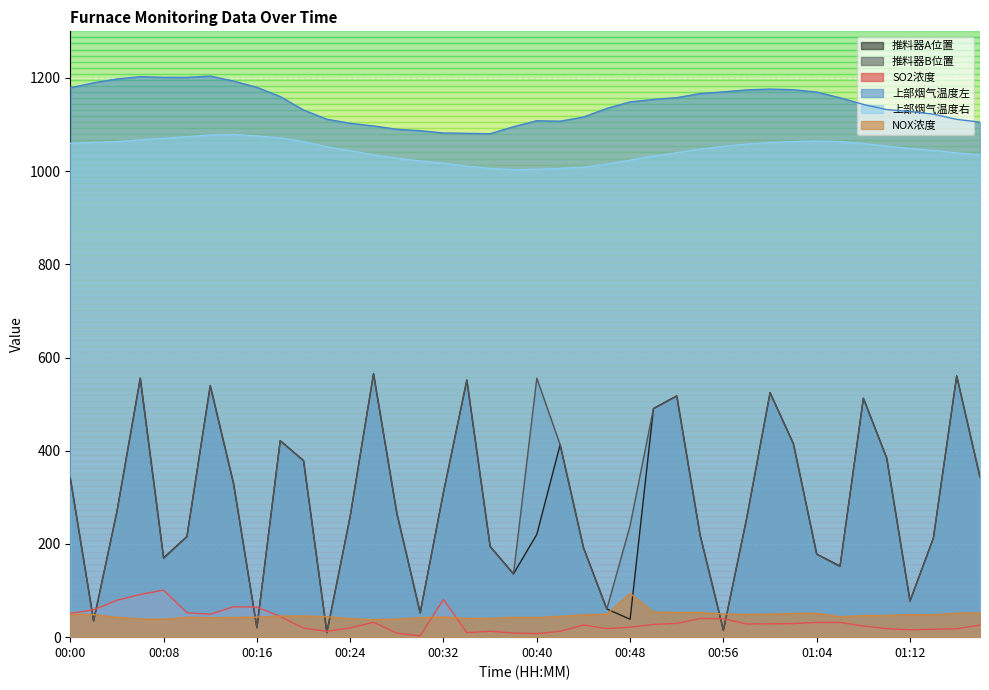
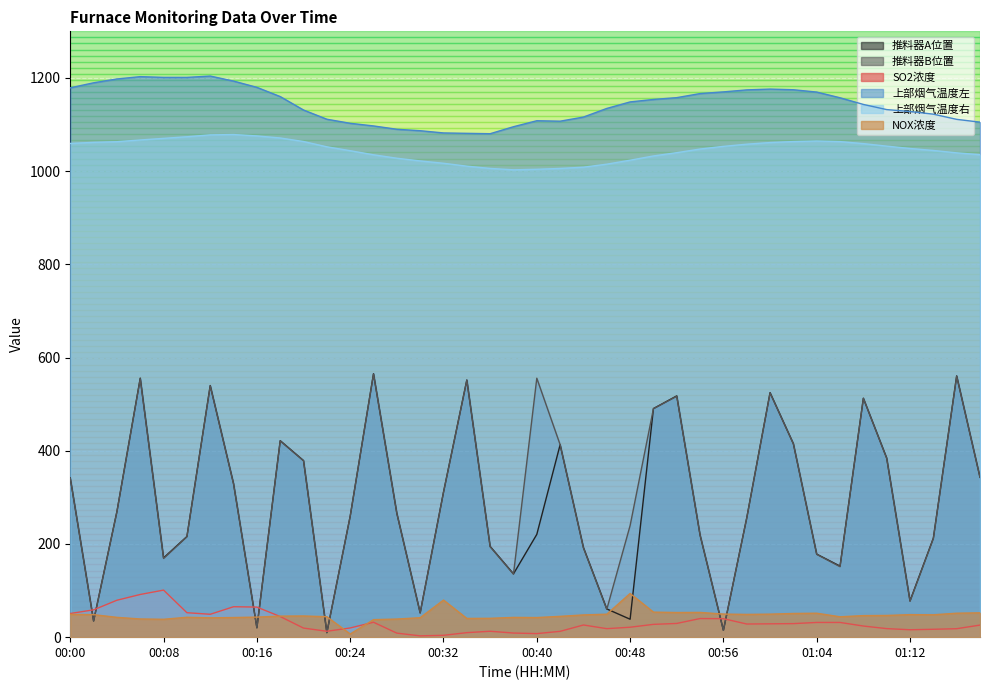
  {
    "推料器A位置": {
      "00:40": 220,
      "00:48": 40
    },
    "推料器B位置": {
      "00:40": 560,
      "00:48": 240
    },
    "SO2浓度": {
      "00:08": 100,
      "00:16": 60,
      "00:24": 20,
-     "00:32": 80,
+     "00:32": 0,
      "00:40": 10,
      "00:48": 20,
      "00:56": 40,
      "01:04": 30,
      "01:12": 20
    },
    "上部烟气温度左": {
      "00:00": 1180,
      "00:08": 1200,
      "00:16": 1180,
      "00:24": 1100,
      "00:32": 1080,
      "00:40": 1110,
      "00:48": 1150,
      "00:56": 1170,
      "01:04": 1170
    },
    "上部烟气温度右": {
      "00:00": 1060,
      "00:08": 1070,
      "00:16": 1080,
      "00:24": 1040,
      "00:32": 1020,
      "00:40": 1000,
      "00:48": 1020,
      "00:56": 1050,
      "01:04": 1060,
      "01:12": 1050
    },
    "NOX浓度": {
      "00:08": 40,
      "00:16": 40,
-     "00:24": 40,
-     "00:32": 40,
+     "00:24": 10,
+     "00:32": 80,
      "00:40": 40,
      "00:48": 90,
      "00:56": 50,
      "01:04": 50,
      "01:12": 50
    }
  }
